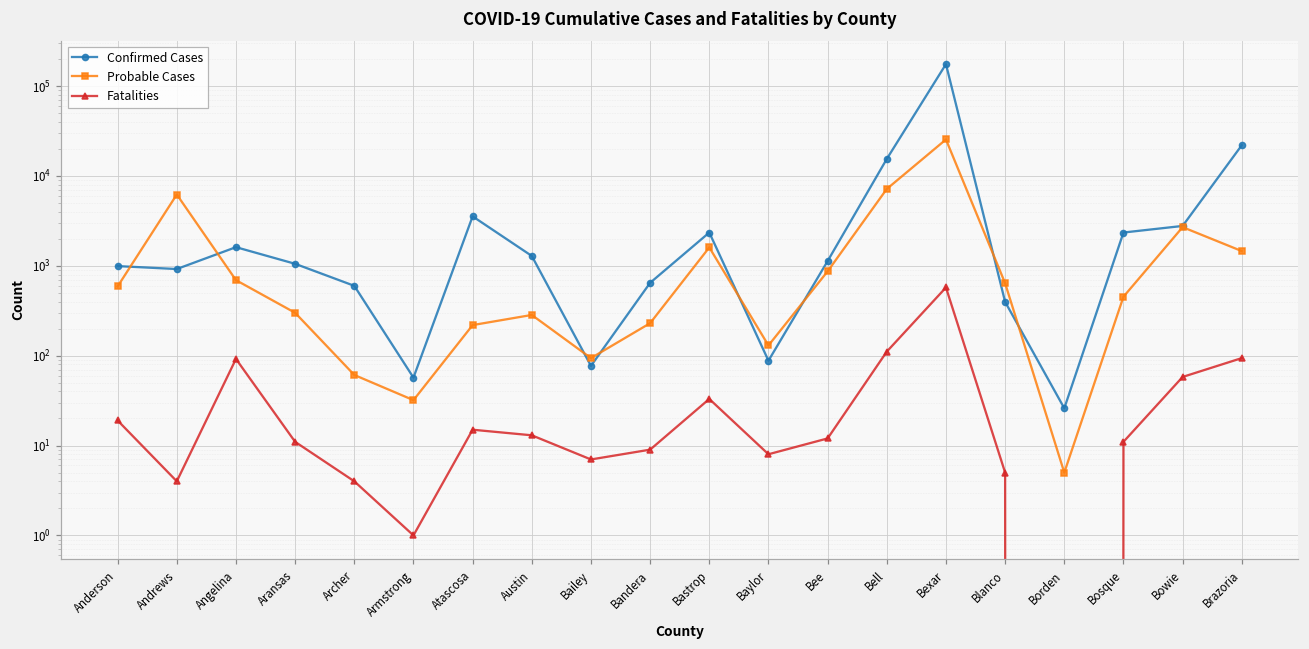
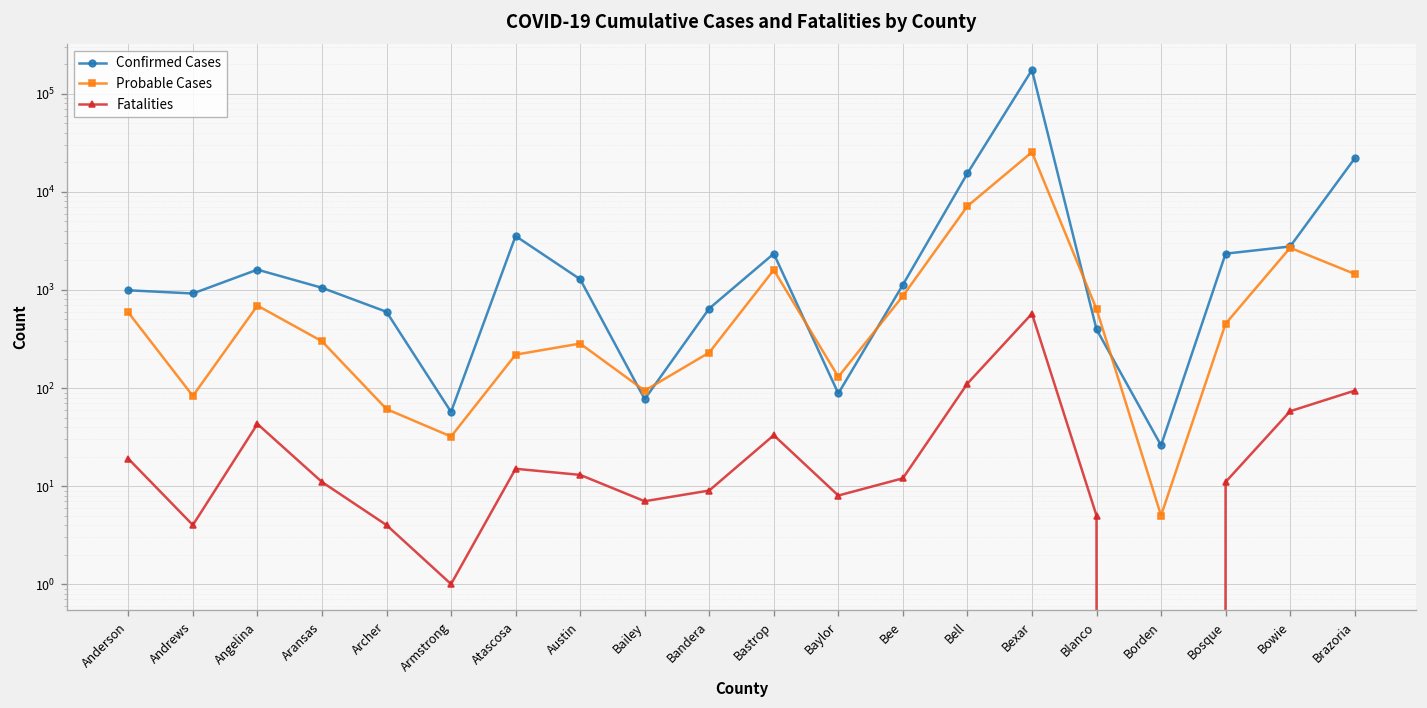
  {
    "Confirmed Cases": {
      "Anderson": 1000,
      "Andrews": 900,
      "Angelina": 1600,
      "Aransas": 1100,
      "Archer": 600,
      "Armstrong": 60,
      "Atascosa": 4000,
      "Austin": 1300,
      "Bailey": 80,
      "Bandera": 600,
      "Bastrop": 2300,
      "Baylor": 90,
      "Bee": 1100,
      "Bell": 15000,
      "Bexar": 180000,
      "Blanco": 400,
      "Borden": 26,
      "Bosque": 2300,
      "Brazoria": 22000
    },
    "Probable Cases": {
      "Anderson": 600,
-     "Andrews": 6000,
+     "Andrews": 80,
      "Angelina": 700,
      "Aransas": 300,
      "Archer": 60,
      "Armstrong": 32,
      "Atascosa": 220,
      "Austin": 280,
      "Bailey": 90,
      "Bandera": 230,
      "Bastrop": 1600,
      "Baylor": 130,
      "Bee": 900,
      "Bell": 7000,
      "Bexar": 25000,
      "Blanco": 600,
      "Borden": 5,
      "Bosque": 500,
      "Brazoria": 1500
    },
    "Fatalities": {
      "Anderson": 19,
      "Andrews": 4,
-     "Angelina": 90,
+     "Angelina": 40,
      "Aransas": 11,
      "Archer": 4,
      "Armstrong": 1,
      "Atascosa": 15,
      "Austin": 13,
      "Bailey": 7,
      "Bandera": 9,
      "Bastrop": 33,
      "Baylor": 8,
      "Bee": 12,
      "Bell": 110,
      "Bexar": 600,
      "Blanco": 5,
      "Bosque": 11,
      "Bowie": 60,
      "Brazoria": 90
    }
  }
